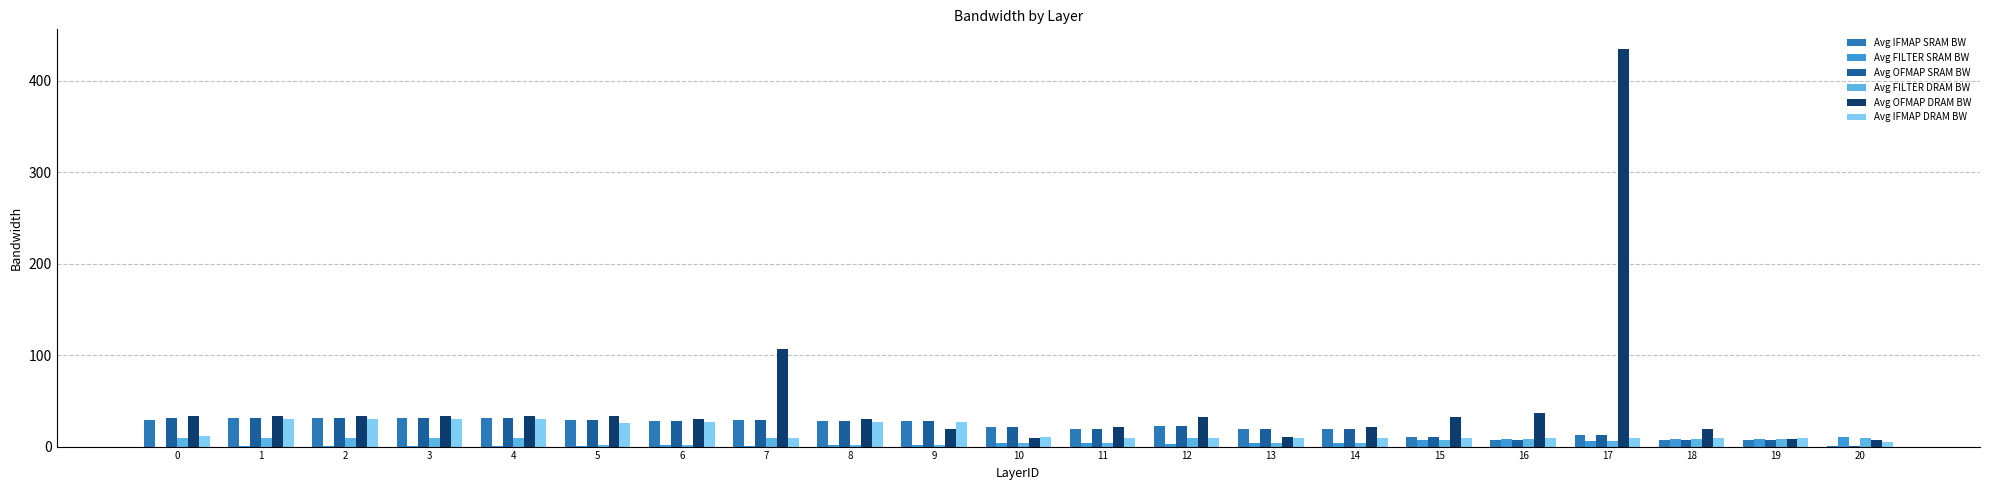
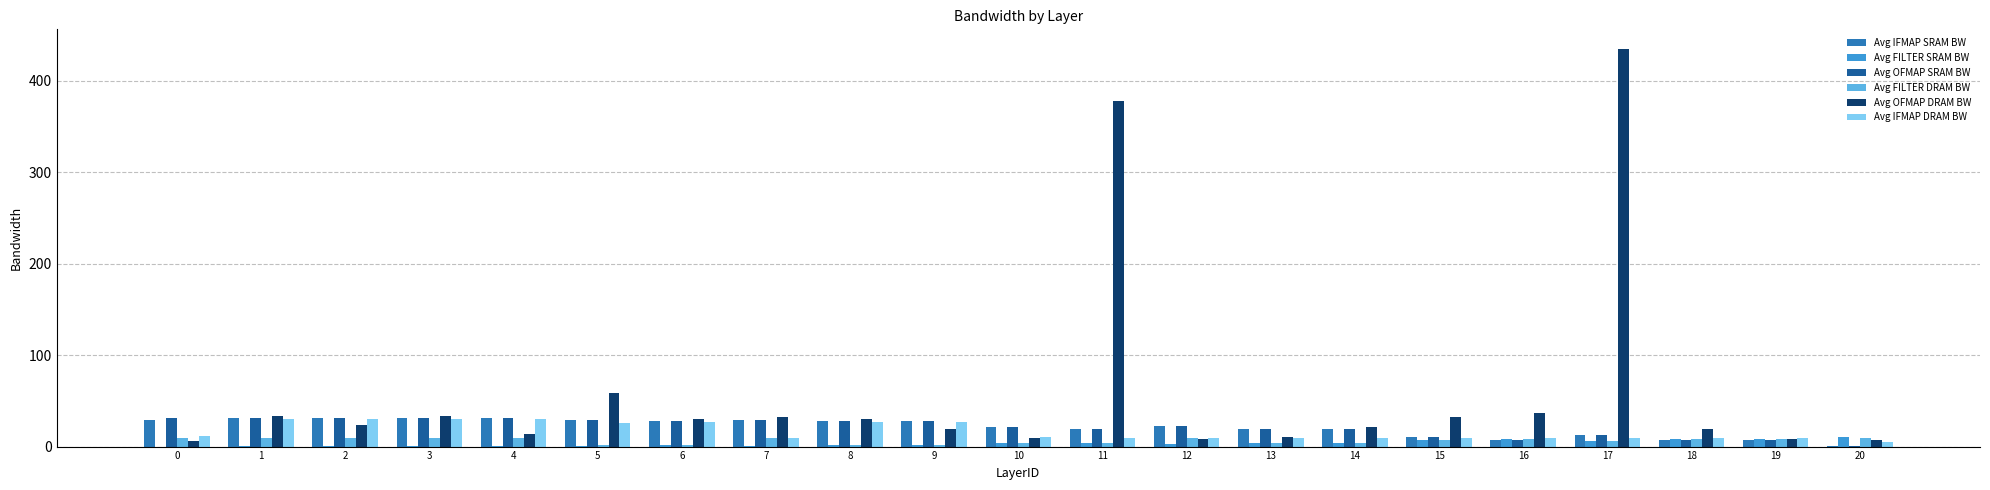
  {
    "Avg OFMAP DRAM BW": {
-     "0": 30,
+     "0": 10,
      "1": 30,
-     "2": 30,
+     "2": 20,
      "3": 30,
-     "4": 30,
-     "5": 30,
+     "4": 10,
+     "5": 60,
      "6": 30,
-     "7": 110,
+     "7": 30,
      "8": 30,
      "9": 20,
      "10": 10,
-     "11": 20,
-     "12": 30,
+     "11": 380,
+     "12": 10,
      "13": 10,
      "14": 20,
      "15": 30,
      "16": 40,
      "17": 430,
      "18": 20,
      "19": 10,
      "20": 10
    }
  }
